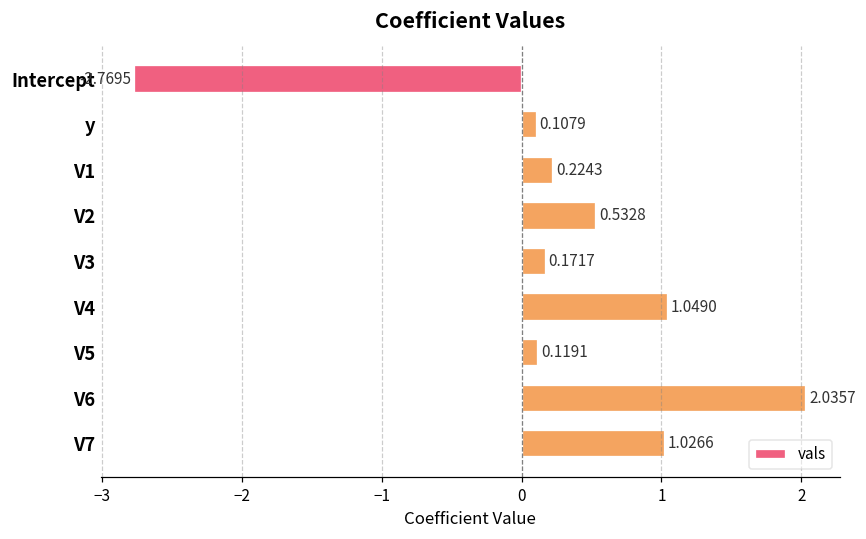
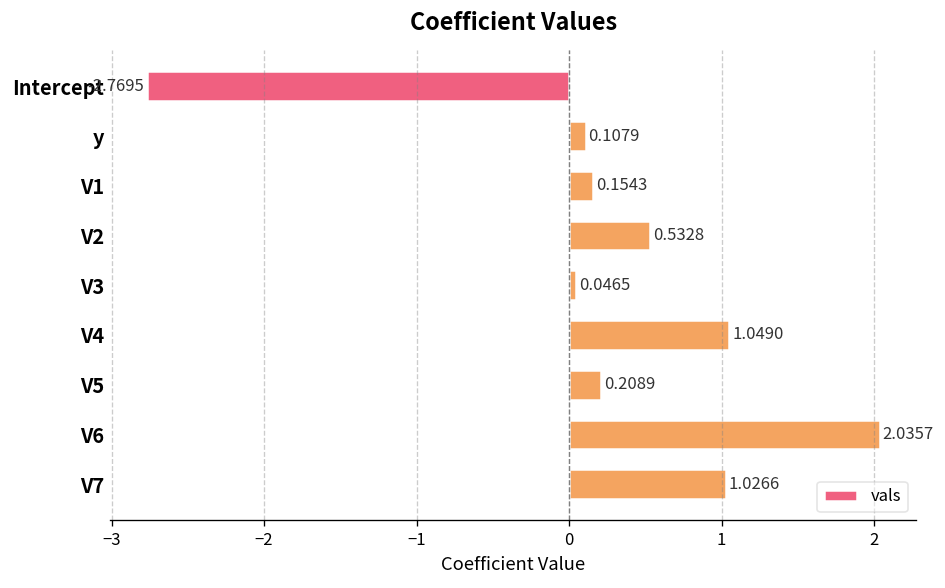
  {
    "Intercept": -2.7695,
    "y": 0.1079,
-   "V1": 0.2243,
+   "V1": 0.1543,
    "V2": 0.5328,
-   "V3": 0.1717,
+   "V3": 0.0465,
    "V4": 1.0490,
-   "V5": 0.1191,
+   "V5": 0.2089,
    "V6": 2.0357,
    "V7": 1.0266
  }
